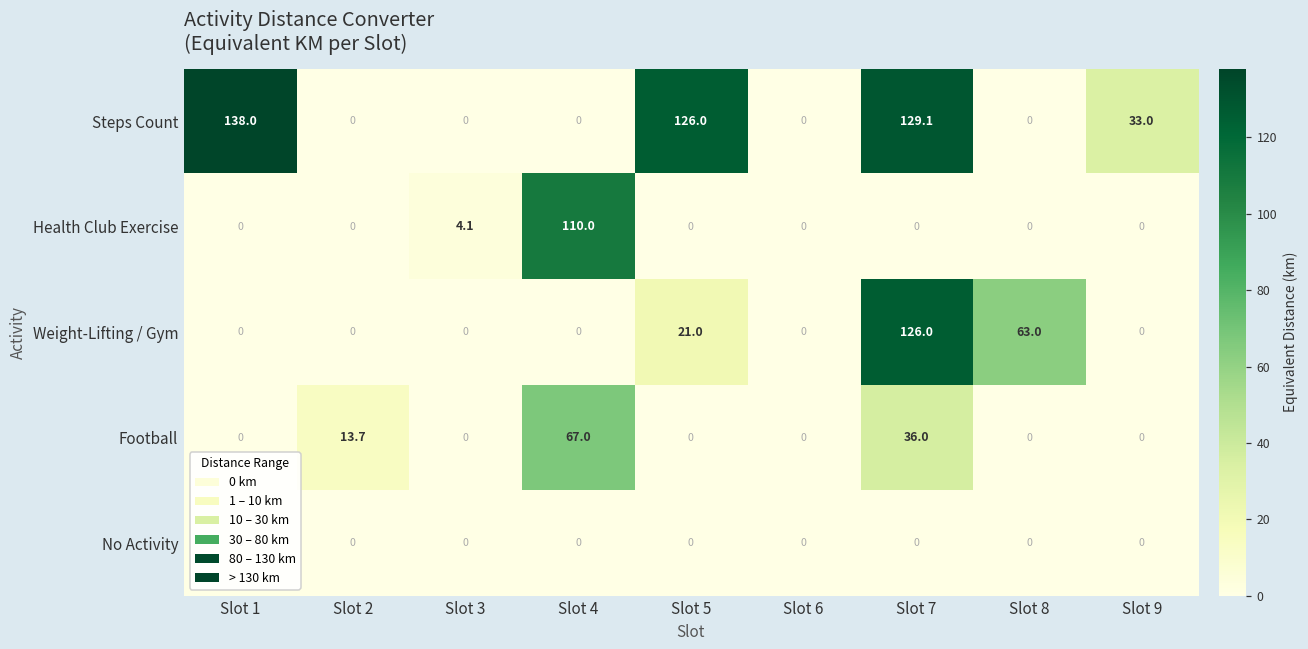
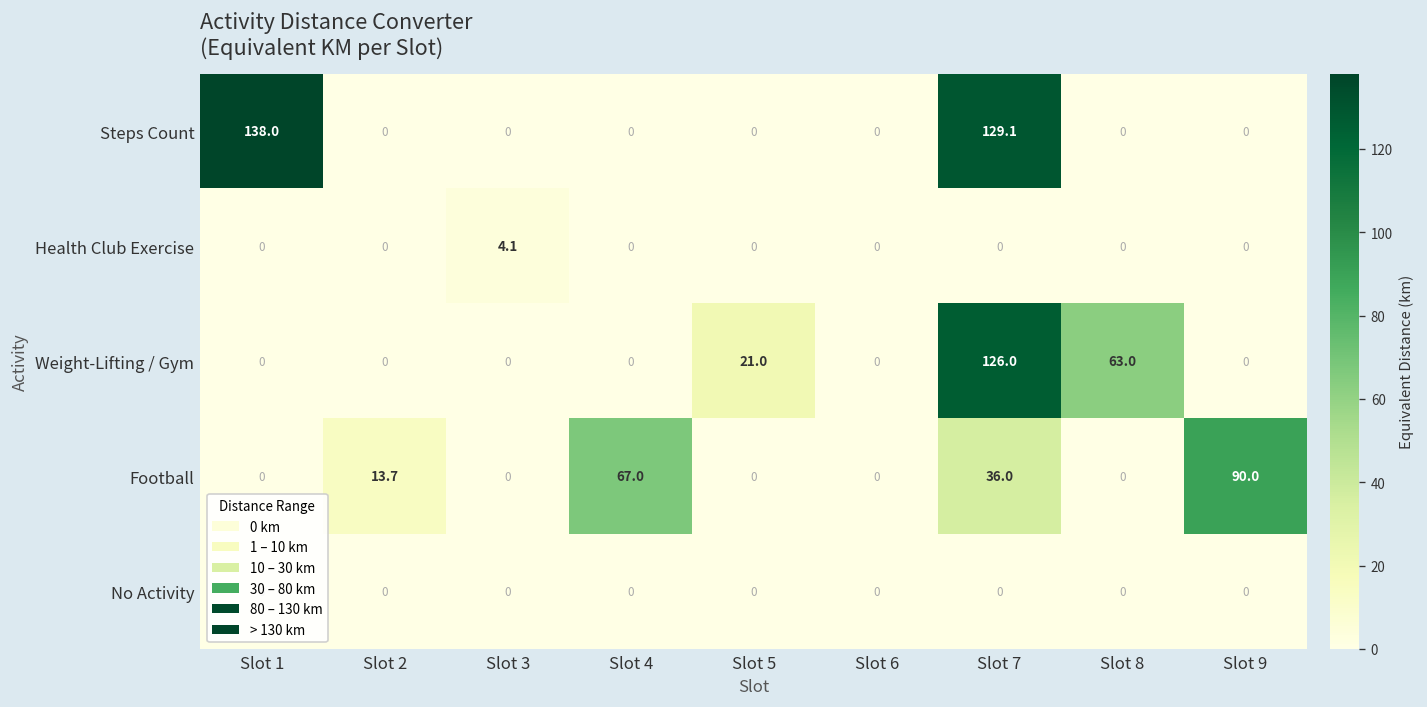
  {
    "Steps Count": {
      "Slot 1": 138.0,
      "Slot 2": 0,
      "Slot 3": 0,
      "Slot 4": 0,
-     "Slot 5": 126.0,
+     "Slot 5": 0,
      "Slot 6": 0,
      "Slot 7": 129.1,
      "Slot 8": 0,
-     "Slot 9": 33.0
+     "Slot 9": 0
    },
    "Health Club Exercise": {
      "Slot 1": 0,
      "Slot 2": 0,
      "Slot 3": 4.1,
-     "Slot 4": 110.0,
+     "Slot 4": 0,
      "Slot 5": 0,
      "Slot 6": 0,
      "Slot 7": 0,
      "Slot 8": 0,
      "Slot 9": 0
    },
    "Weight-Lifting / Gym": {
      "Slot 1": 0,
      "Slot 2": 0,
      "Slot 3": 0,
      "Slot 4": 0,
      "Slot 5": 21.0,
      "Slot 6": 0,
      "Slot 7": 126.0,
      "Slot 8": 63.0,
      "Slot 9": 0
    },
    "Football": {
      "Slot 1": 0,
      "Slot 2": 13.7,
      "Slot 3": 0,
      "Slot 4": 67.0,
      "Slot 5": 0,
      "Slot 6": 0,
      "Slot 7": 36.0,
      "Slot 8": 0,
-     "Slot 9": 0
+     "Slot 9": 90.0
    },
    "No Activity": {
      "Slot 2": 0,
      "Slot 3": 0,
      "Slot 4": 0,
      "Slot 5": 0,
      "Slot 6": 0,
      "Slot 7": 0,
      "Slot 8": 0,
      "Slot 9": 0
    }
  }
